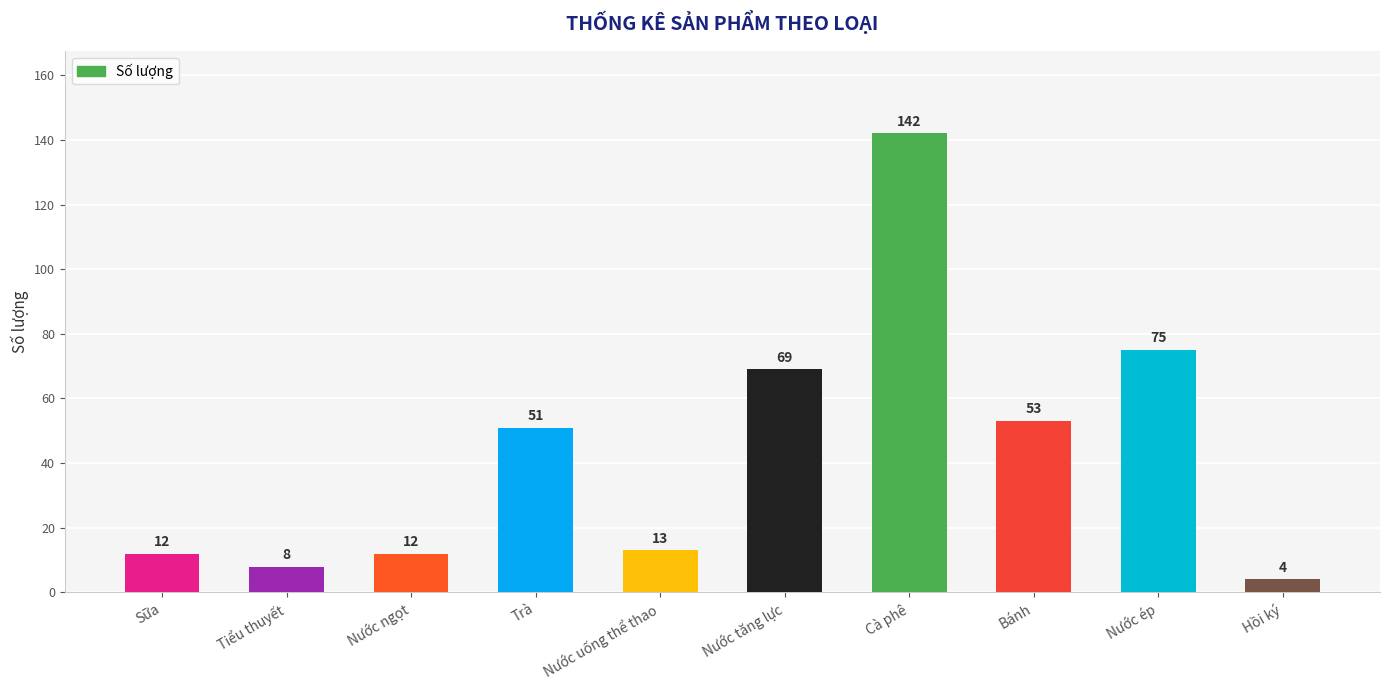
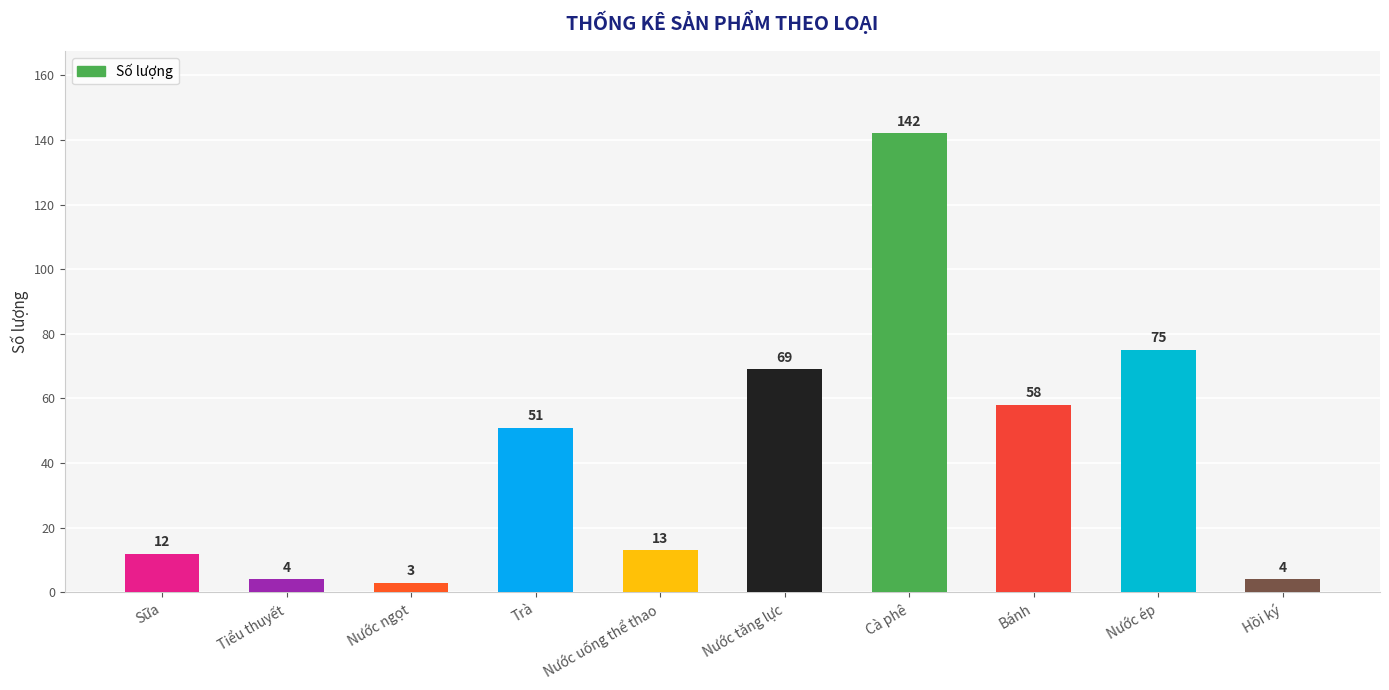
  {
    "Sữa": 12,
-   "Tiểu thuyết": 8,
-   "Nước ngọt": 12,
+   "Tiểu thuyết": 4,
+   "Nước ngọt": 3,
    "Trà": 51,
    "Nước uống thể thao": 13,
    "Nước tăng lực": 69,
    "Cà phê": 142,
-   "Bánh": 53,
+   "Bánh": 58,
    "Nước ép": 75,
    "Hồi ký": 4
  }
